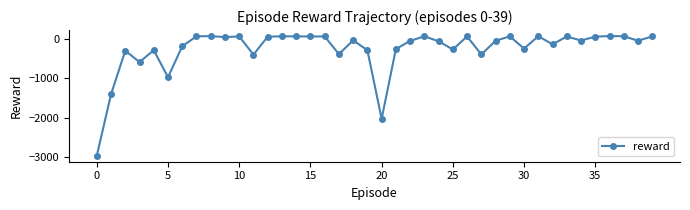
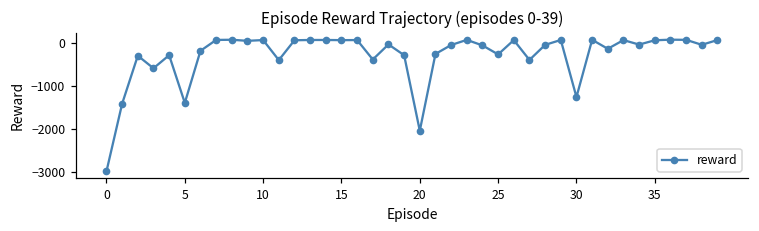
  {
    "0": -3000,
-   "5": -1000,
+   "5": -1400,
    "10": 100,
    "15": 100,
    "20": -2000,
    "25": -300,
-   "30": -200,
+   "30": -1200,
    "35": 100
  }
